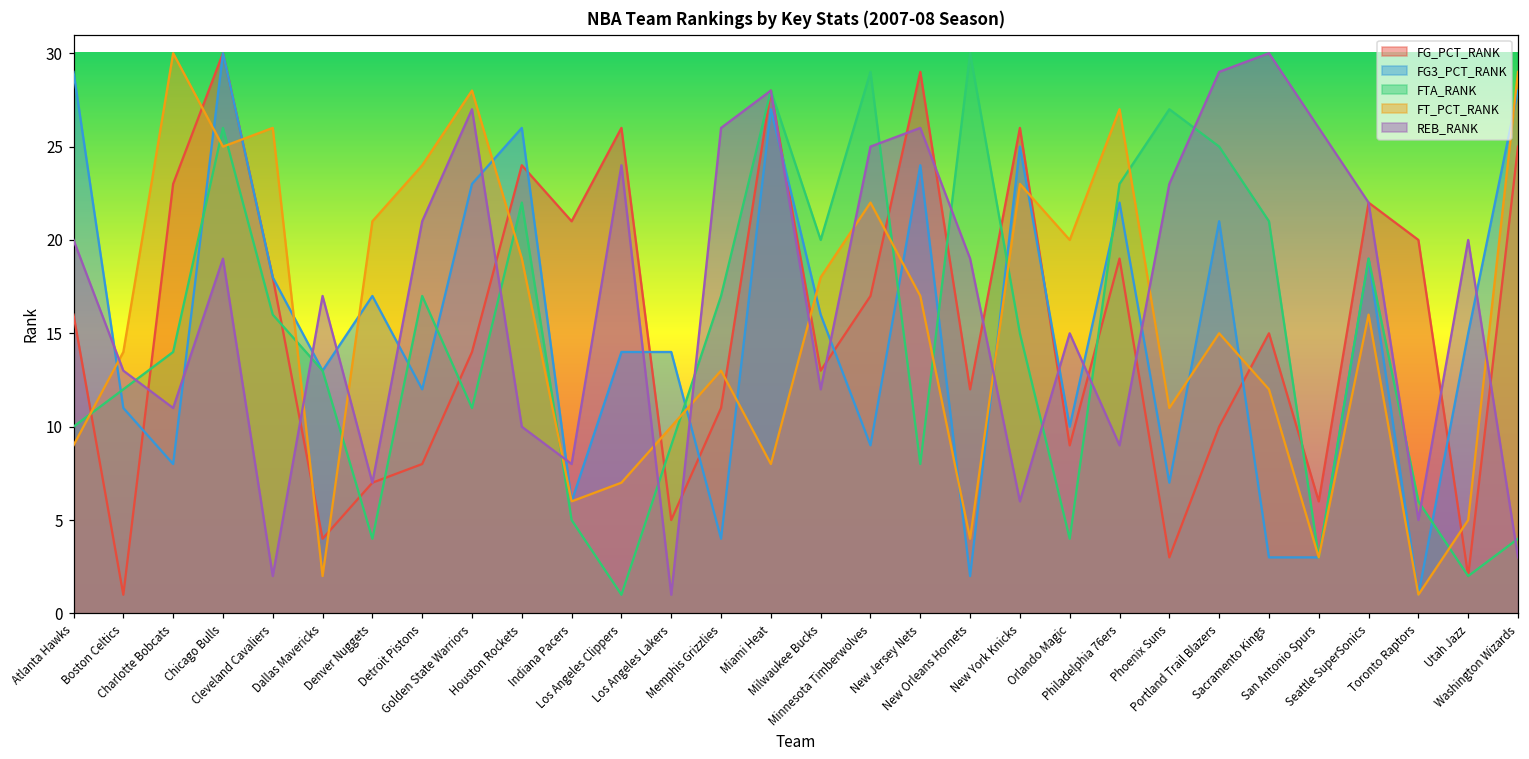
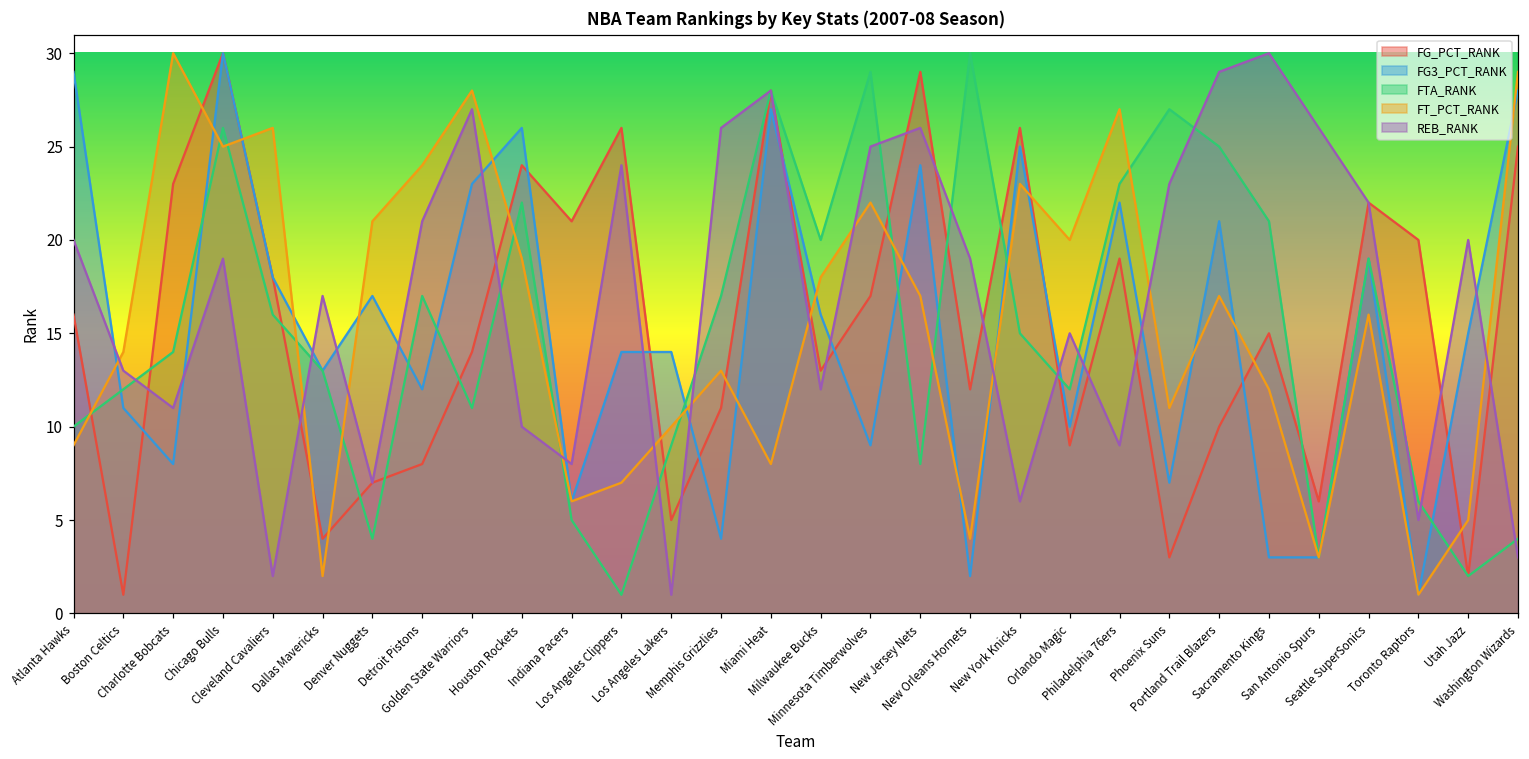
  {
    "FG_PCT_RANK": {
      "Atlanta Hawks": 16,
      "Boston Celtics": 1,
      "Charlotte Bobcats": 23,
      "Dallas Mavericks": 4,
      "Detroit Pistons": 8,
      "Golden State Warriors": 14,
      "Houston Rockets": 24,
      "Indiana Pacers": 21,
      "Los Angeles Clippers": 26,
      "Los Angeles Lakers": 5,
      "Memphis Grizzlies": 11,
      "Milwaukee Bucks": 13,
      "Minnesota Timberwolves": 17,
      "New Jersey Nets": 29,
      "New Orleans Hornets": 12,
      "New York Knicks": 26,
      "Orlando Magic": 9,
      "Philadelphia 76ers": 19,
      "Phoenix Suns": 3,
      "Portland Trail Blazers": 10,
      "Sacramento Kings": 15,
      "San Antonio Spurs": 6,
      "Toronto Raptors": 20,
      "Washington Wizards": 25
    },
    "FG3_PCT_RANK": {
      "Atlanta Hawks": 29,
      "Boston Celtics": 11,
      "Charlotte Bobcats": 8,
      "Denver Nuggets": 17,
      "Detroit Pistons": 12,
      "Golden State Warriors": 23,
      "Houston Rockets": 26,
      "Los Angeles Clippers": 14,
      "Los Angeles Lakers": 14,
      "Memphis Grizzlies": 4,
      "Miami Heat": 27,
      "Milwaukee Bucks": 16,
      "Minnesota Timberwolves": 9,
      "New Jersey Nets": 24,
      "New Orleans Hornets": 2,
      "New York Knicks": 25,
      "Orlando Magic": 10,
      "Philadelphia 76ers": 22,
      "Phoenix Suns": 7,
      "Portland Trail Blazers": 21,
      "Sacramento Kings": 3,
      "Utah Jazz": 15,
      "Washington Wizards": 28
    },
    "FTA_RANK": {
      "Atlanta Hawks": 10,
      "Boston Celtics": 12,
      "Charlotte Bobcats": 14,
      "Chicago Bulls": 26,
      "Cleveland Cavaliers": 16,
      "Denver Nuggets": 4,
      "Detroit Pistons": 17,
      "Golden State Warriors": 11,
      "Houston Rockets": 22,
      "Indiana Pacers": 5,
      "Los Angeles Clippers": 1,
      "Los Angeles Lakers": 9,
      "Memphis Grizzlies": 17,
      "Milwaukee Bucks": 20,
      "Minnesota Timberwolves": 29,
      "New Jersey Nets": 8,
      "New Orleans Hornets": 30,
      "New York Knicks": 15,
-     "Orlando Magic": 4,
+     "Orlando Magic": 12,
      "Philadelphia 76ers": 23,
      "Phoenix Suns": 27,
      "Portland Trail Blazers": 25,
      "Sacramento Kings": 21,
      "Toronto Raptors": 6,
      "Washington Wizards": 4
    },
    "FT_PCT_RANK": {
      "Atlanta Hawks": 9,
      "Boston Celtics": 14,
      "Charlotte Bobcats": 30,
      "Chicago Bulls": 25,
      "Cleveland Cavaliers": 26,
      "Dallas Mavericks": 2,
      "Denver Nuggets": 21,
      "Detroit Pistons": 24,
      "Golden State Warriors": 28,
      "Houston Rockets": 19,
      "Los Angeles Clippers": 7,
      "Los Angeles Lakers": 10,
      "Memphis Grizzlies": 13,
      "Miami Heat": 8,
      "Milwaukee Bucks": 18,
      "Minnesota Timberwolves": 22,
      "New Jersey Nets": 17,
      "New Orleans Hornets": 4,
      "New York Knicks": 23,
      "Orlando Magic": 20,
      "Philadelphia 76ers": 27,
      "Phoenix Suns": 11,
-     "Portland Trail Blazers": 15,
+     "Portland Trail Blazers": 17,
      "Sacramento Kings": 12,
      "Seattle SuperSonics": 16,
      "Utah Jazz": 5,
      "Washington Wizards": 29
    },
    "REB_RANK": {
      "Atlanta Hawks": 20,
      "Boston Celtics": 13,
      "Charlotte Bobcats": 11,
      "Chicago Bulls": 19,
      "Cleveland Cavaliers": 2,
      "Dallas Mavericks": 17,
      "Detroit Pistons": 21,
      "Golden State Warriors": 27,
      "Houston Rockets": 10,
      "Indiana Pacers": 8,
      "Los Angeles Clippers": 24,
      "Los Angeles Lakers": 1,
      "Memphis Grizzlies": 26,
      "Milwaukee Bucks": 12,
      "Minnesota Timberwolves": 25,
      "New Jersey Nets": 26,
      "New Orleans Hornets": 19,
      "New York Knicks": 6,
      "Orlando Magic": 15,
      "Philadelphia 76ers": 9,
      "Phoenix Suns": 23,
      "Portland Trail Blazers": 29,
      "Sacramento Kings": 30,
      "San Antonio Spurs": 26,
      "Toronto Raptors": 5,
      "Utah Jazz": 20,
      "Washington Wizards": 3
    }
  }
